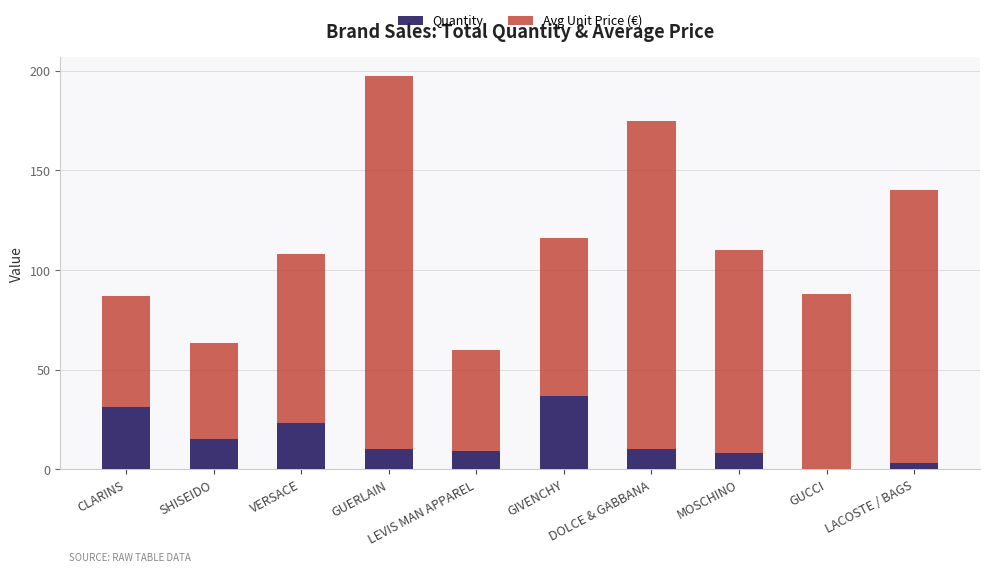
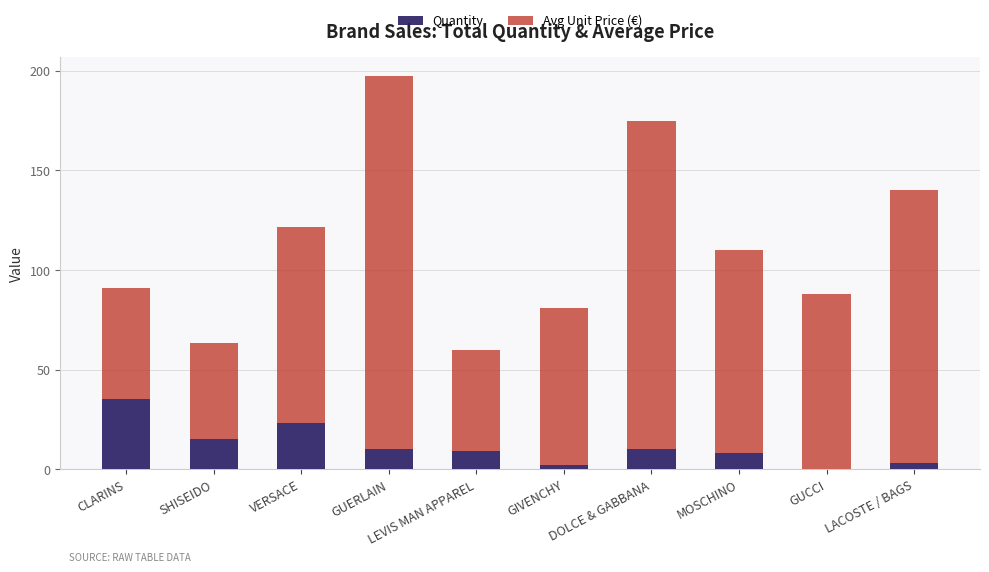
  {
    "Quantity": {
-     "CLARINS": 31,
+     "CLARINS": 35,
      "SHISEIDO": 15,
      "VERSACE": 23,
      "GUERLAIN": 10,
      "LEVIS MAN APPAREL": 9,
-     "GIVENCHY": 37,
+     "GIVENCHY": 2,
      "DOLCE & GABBANA": 10,
      "MOSCHINO": 8,
      "GUCCI": 0,
      "LACOSTE / BAGS": 3
    },
    "Avg Unit Price (€)": {
      "CLARINS": 56,
      "SHISEIDO": 48,
-     "VERSACE": 85,
+     "VERSACE": 99,
      "GUERLAIN": 187,
      "LEVIS MAN APPAREL": 51,
      "GIVENCHY": 79,
      "DOLCE & GABBANA": 165,
      "MOSCHINO": 102,
      "GUCCI": 88,
      "LACOSTE / BAGS": 137
    }
  }
